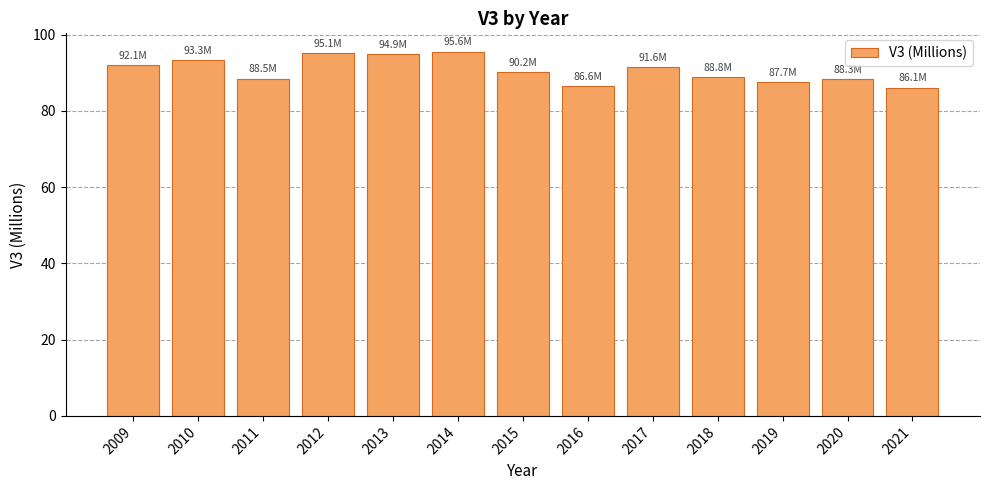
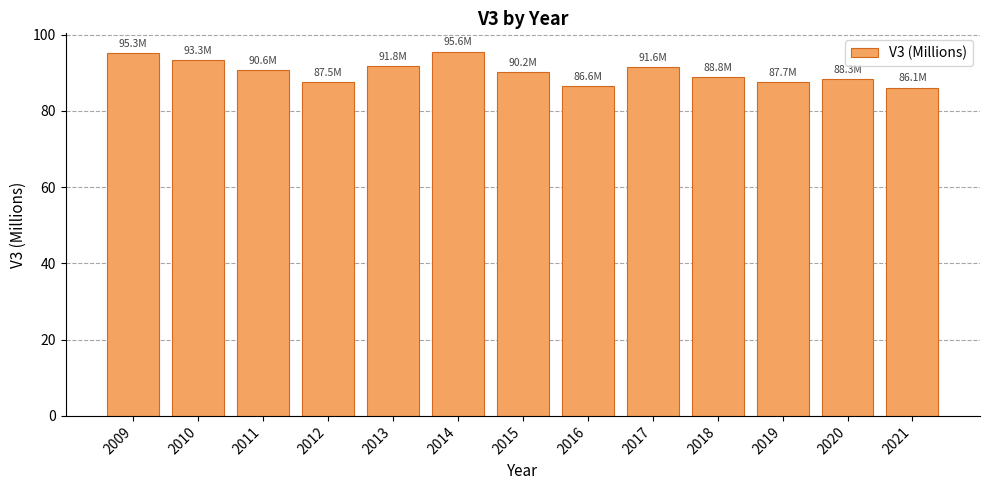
  {
-   "2009": "92.1M",
+   "2009": "95.3M",
    "2010": "93.3M",
-   "2011": "88.5M",
-   "2012": "95.1M",
-   "2013": "94.9M",
+   "2011": "90.6M",
+   "2012": "87.5M",
+   "2013": "91.8M",
    "2014": "95.6M",
    "2015": "90.2M",
    "2016": "86.6M",
    "2017": "91.6M",
    "2018": "88.8M",
    "2019": "87.7M",
    "2021": "86.1M"
  }
